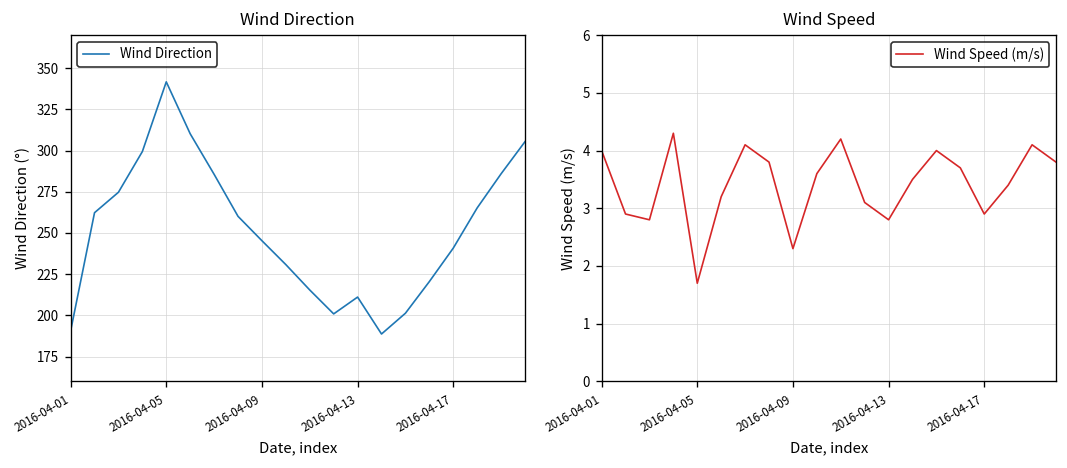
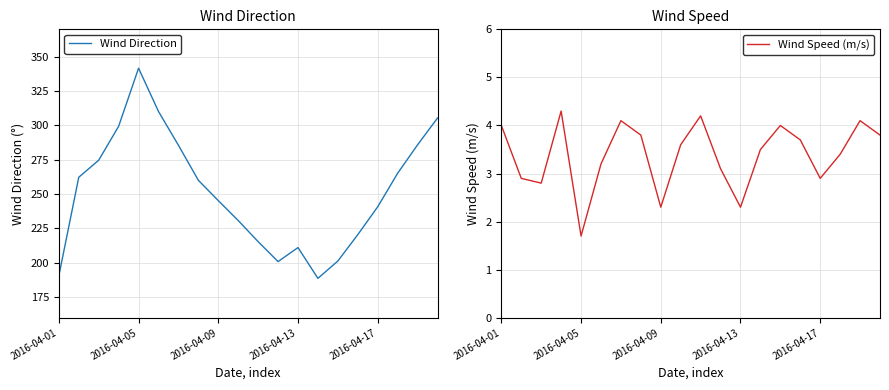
  {
    "Wind Direction": {
      "2016-04-01": 191,
      "2016-04-05": 342,
      "2016-04-09": 245,
      "2016-04-13": 211,
      "2016-04-17": 241
    },
    "Wind Speed": {
      "2016-04-01": 4.0,
      "2016-04-05": 1.7,
      "2016-04-09": 2.3,
-     "2016-04-13": 2.8,
+     "2016-04-13": 2.3,
      "2016-04-17": 2.9
    }
  }
